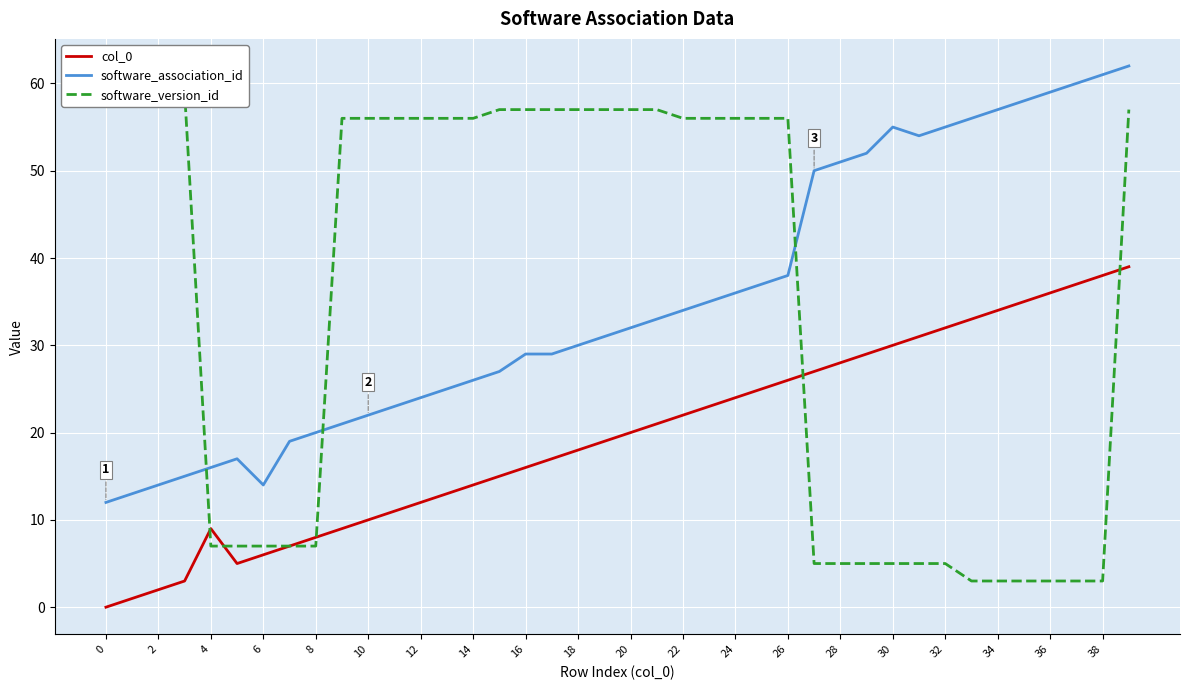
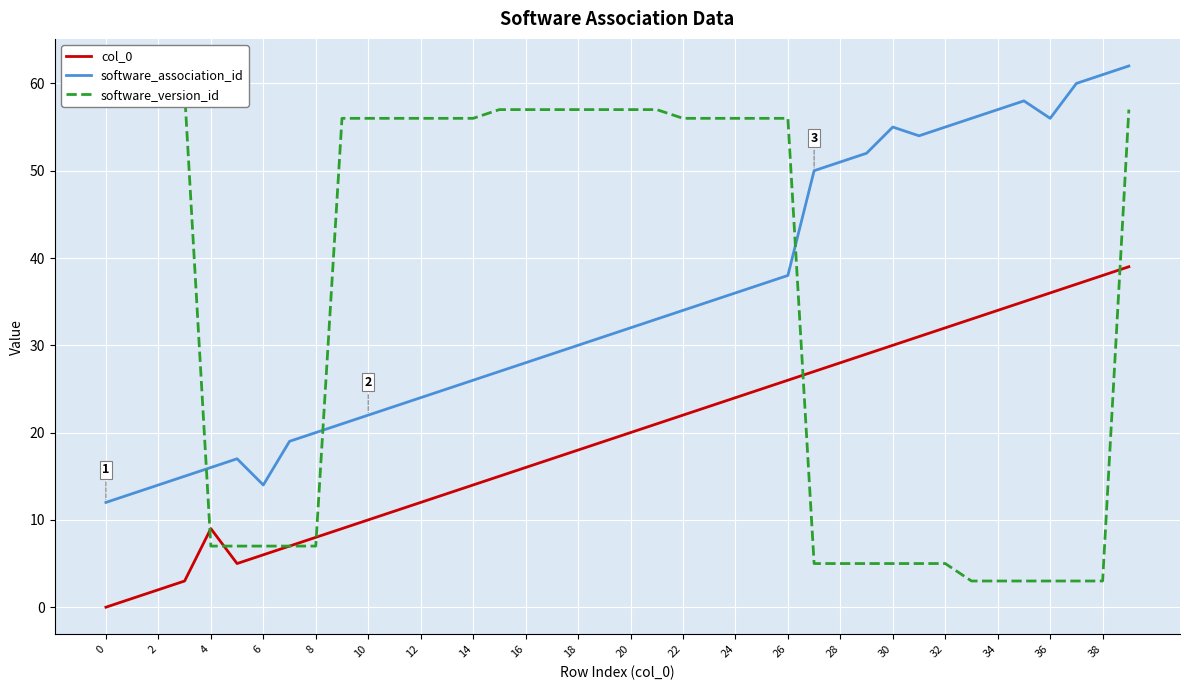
  {
    "col_0": {
      "0": 0,
      "2": 2,
      "4": 9,
      "6": 6,
      "8": 8,
      "10": 10,
      "12": 12,
      "14": 14,
      "16": 16,
      "18": 18,
      "20": 20,
      "22": 22,
      "24": 24,
      "26": 26,
      "28": 28,
      "30": 30,
      "32": 32,
      "34": 34,
      "36": 36,
      "38": 38
    },
    "software_association_id": {
      "2": 14,
      "4": 16,
      "6": 14,
      "8": 20,
      "12": 24,
      "14": 26,
-     "16": 29,
+     "16": 28,
      "18": 30,
      "20": 32,
      "22": 34,
      "24": 36,
      "26": 38,
      "28": 51,
      "30": 55,
      "32": 55,
      "34": 57,
-     "36": 59,
+     "36": 56,
      "38": 61
    },
    "software_version_id": {
      "4": 7,
      "6": 7,
      "8": 7,
      "10": 56,
      "12": 56,
      "14": 56,
      "16": 57,
      "18": 57,
      "20": 57,
      "22": 56,
      "24": 56,
      "26": 56,
      "28": 5,
      "30": 5,
      "32": 5,
      "34": 3,
      "36": 3,
      "38": 3
    }
  }
